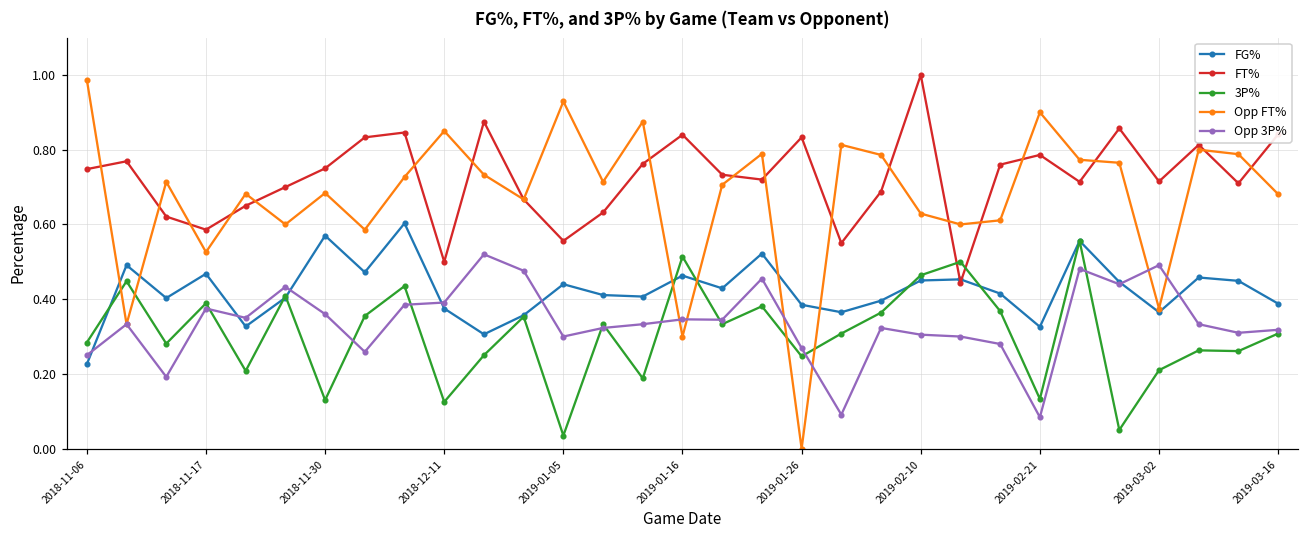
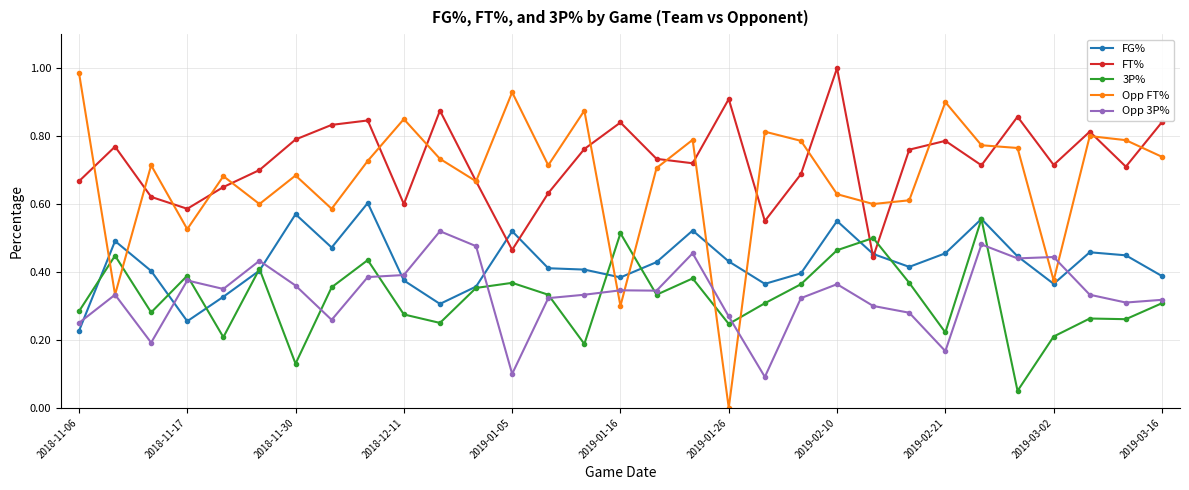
  {
    "FG%": {
      "2018-11-06": 0.23,
-     "2018-11-17": 0.47,
+     "2018-11-17": 0.26,
      "2018-11-30": 0.57,
      "2018-12-11": 0.38,
-     "2019-01-05": 0.44,
-     "2019-01-16": 0.46,
-     "2019-01-26": 0.39,
-     "2019-02-10": 0.45,
-     "2019-02-21": 0.33,
+     "2019-01-05": 0.52,
+     "2019-01-16": 0.38,
+     "2019-01-26": 0.43,
+     "2019-02-10": 0.55,
+     "2019-02-21": 0.46,
      "2019-03-02": 0.37,
      "2019-03-16": 0.39
    },
    "FT%": {
-     "2018-11-06": 0.75,
+     "2018-11-06": 0.67,
      "2018-11-17": 0.59,
-     "2018-11-30": 0.75,
-     "2018-12-11": 0.5,
-     "2019-01-05": 0.56,
+     "2018-11-30": 0.79,
+     "2018-12-11": 0.6,
+     "2019-01-05": 0.47,
      "2019-01-16": 0.84,
-     "2019-01-26": 0.83,
+     "2019-01-26": 0.91,
      "2019-02-10": 1.00,
      "2019-02-21": 0.79,
      "2019-03-02": 0.72,
      "2019-03-16": 0.84
    },
    "3P%": {
      "2018-11-06": 0.28,
      "2018-11-17": 0.39,
      "2018-11-30": 0.13,
-     "2018-12-11": 0.13,
-     "2019-01-05": 0.04,
+     "2018-12-11": 0.28,
+     "2019-01-05": 0.37,
      "2019-01-16": 0.51,
      "2019-01-26": 0.25,
      "2019-02-10": 0.46,
-     "2019-02-21": 0.13,
+     "2019-02-21": 0.22,
      "2019-03-02": 0.21,
      "2019-03-16": 0.31
    },
    "Opp FT%": {
      "2018-11-06": 0.99,
      "2018-11-17": 0.53,
      "2018-11-30": 0.68,
      "2018-12-11": 0.85,
      "2019-01-05": 0.93,
      "2019-01-16": 0.30,
      "2019-01-26": 0.00,
      "2019-02-10": 0.63,
      "2019-02-21": 0.90,
      "2019-03-02": 0.38,
-     "2019-03-16": 0.68
+     "2019-03-16": 0.74
    },
    "Opp 3P%": {
      "2018-11-06": 0.25,
      "2018-11-17": 0.38,
      "2018-11-30": 0.36,
      "2018-12-11": 0.39,
-     "2019-01-05": 0.3,
+     "2019-01-05": 0.1,
      "2019-01-16": 0.35,
      "2019-01-26": 0.27,
-     "2019-02-10": 0.31,
-     "2019-02-21": 0.08,
-     "2019-03-02": 0.49,
+     "2019-02-10": 0.36,
+     "2019-02-21": 0.17,
+     "2019-03-02": 0.44,
      "2019-03-16": 0.32
    }
  }
